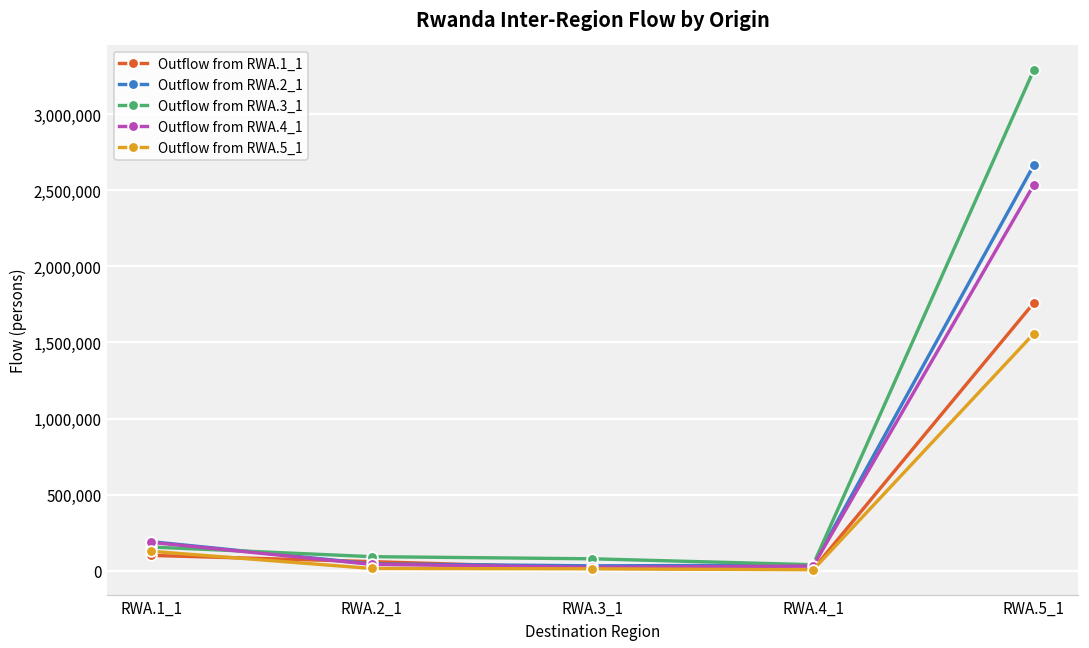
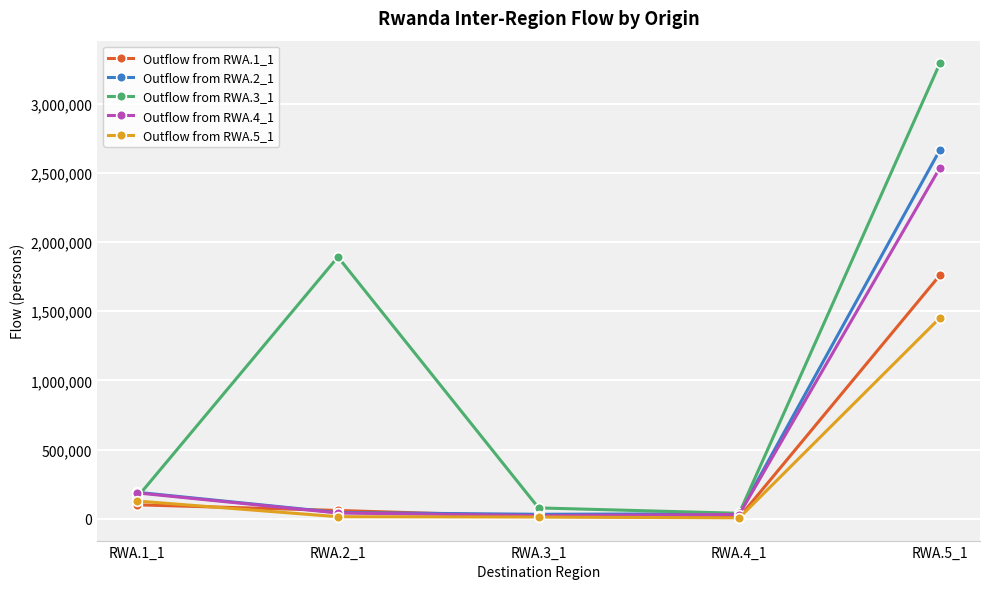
  {
    "Outflow from RWA.1_1": {
      "RWA.1_1": "100,000",
      "RWA.5_1": "1,760,000"
    },
    "Outflow from RWA.2_1": {
      "RWA.5_1": "2,670,000"
    },
    "Outflow from RWA.3_1": {
      "RWA.1_1": "160,000",
-     "RWA.2_1": "90,000",
+     "RWA.2_1": "1,890,000",
      "RWA.3_1": "80,000",
      "RWA.5_1": "3,290,000"
    },
    "Outflow from RWA.4_1": {
      "RWA.5_1": "2,540,000"
    },
    "Outflow from RWA.5_1": {
      "RWA.1_1": "130,000",
      "RWA.2_1": "10,000",
-     "RWA.5_1": "1,560,000"
+     "RWA.5_1": "1,450,000"
    }
  }
